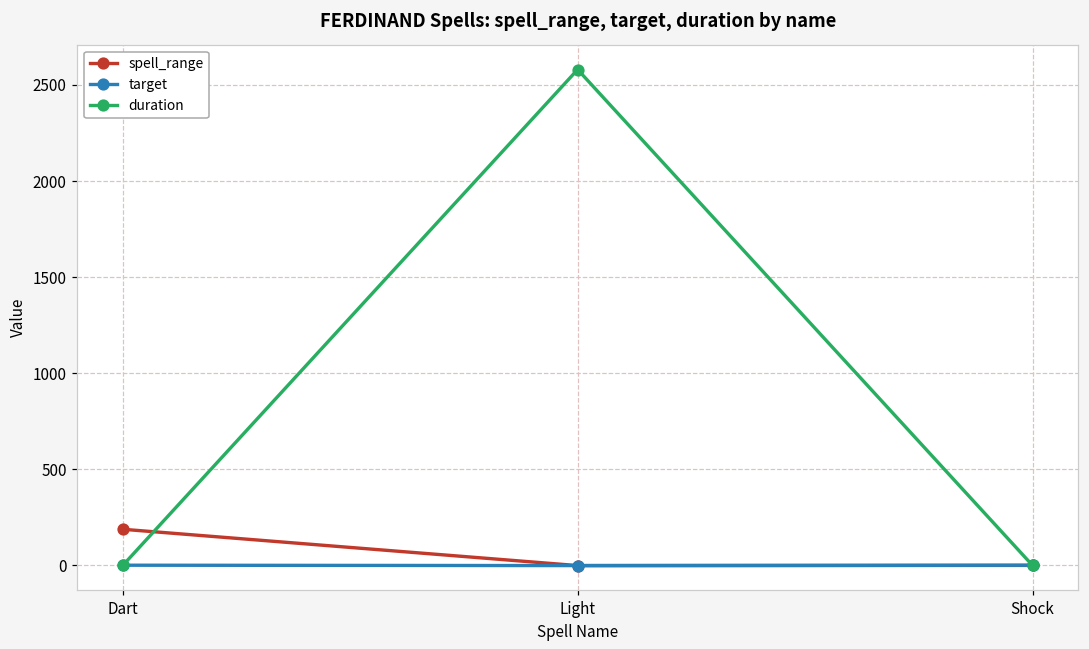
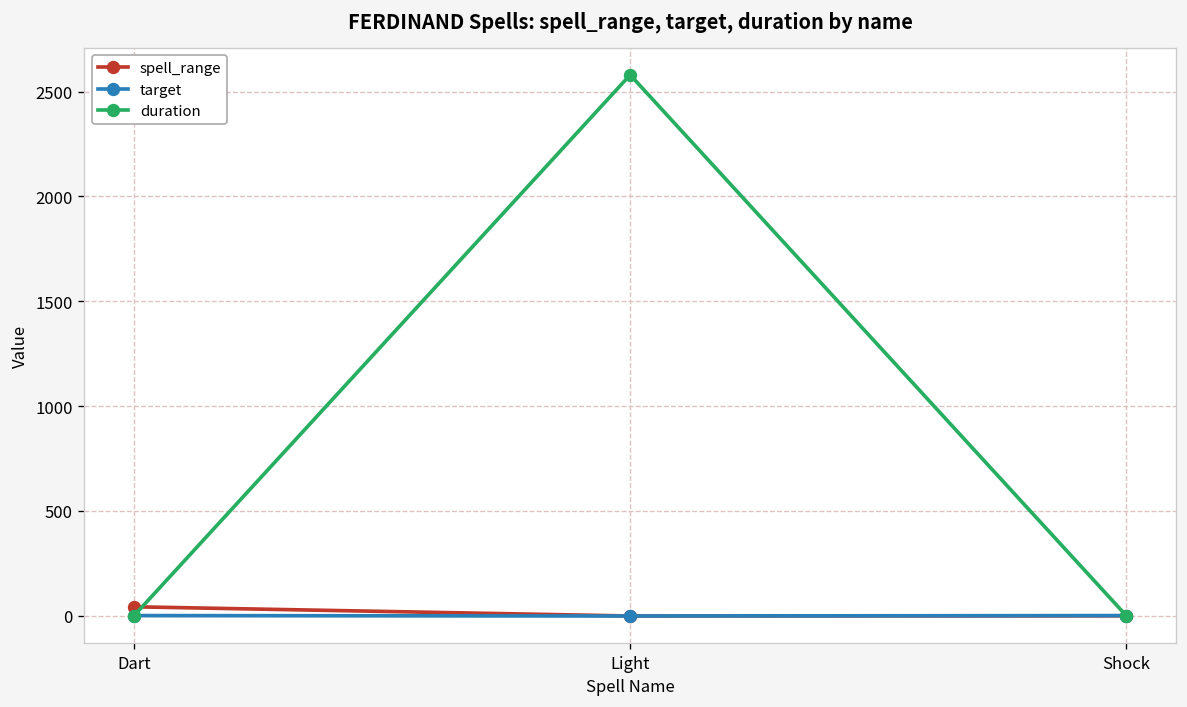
  {
    "spell_range": {
-     "Dart": 190
+     "Dart": 40
    },
    "duration": {
      "Light": 2580
    }
  }
